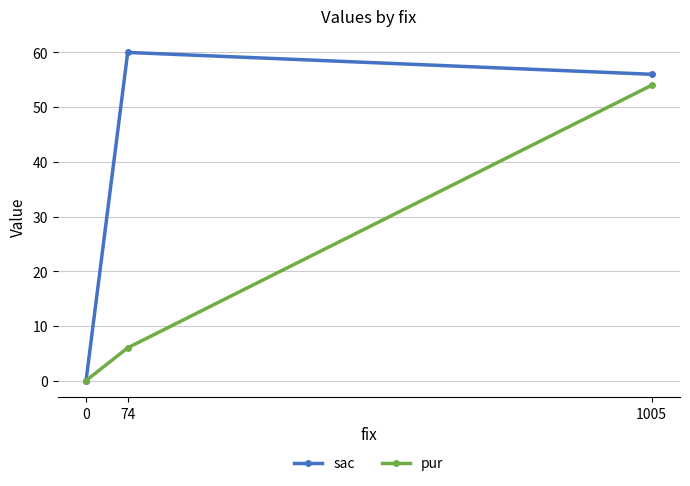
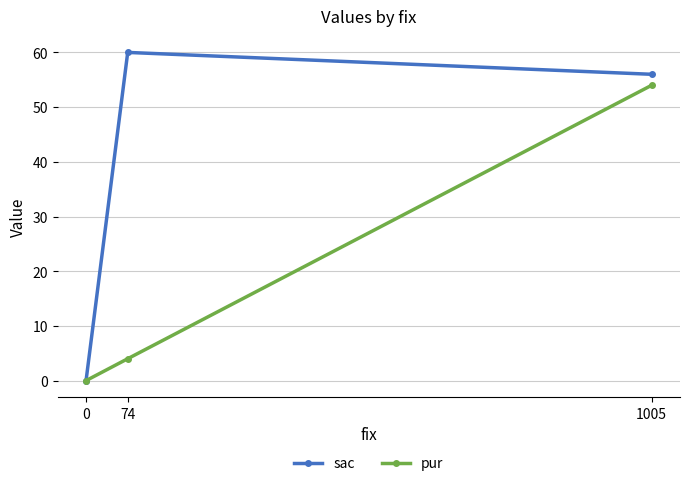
  {
    "sac": {
      "74": 60,
      "1005": 56
    },
    "pur": {
-     "74": 6,
+     "74": 4,
      "1005": 54
    }
  }
